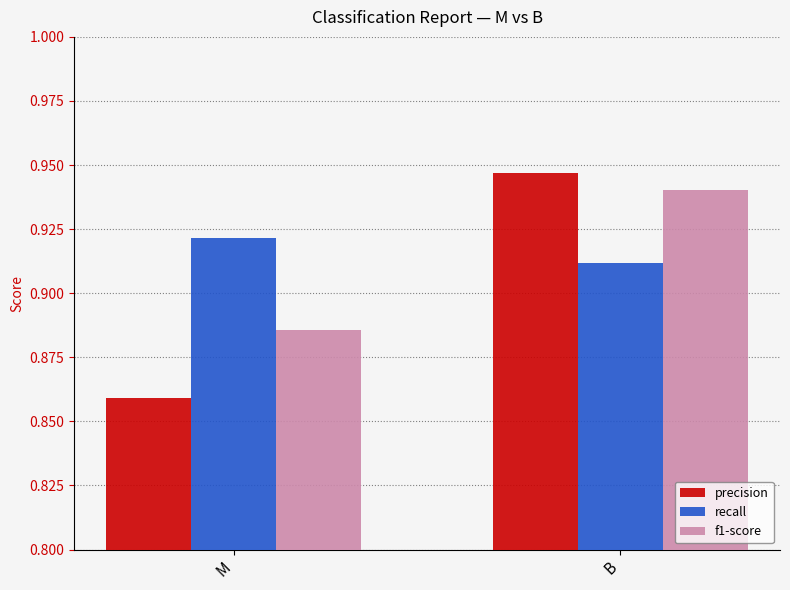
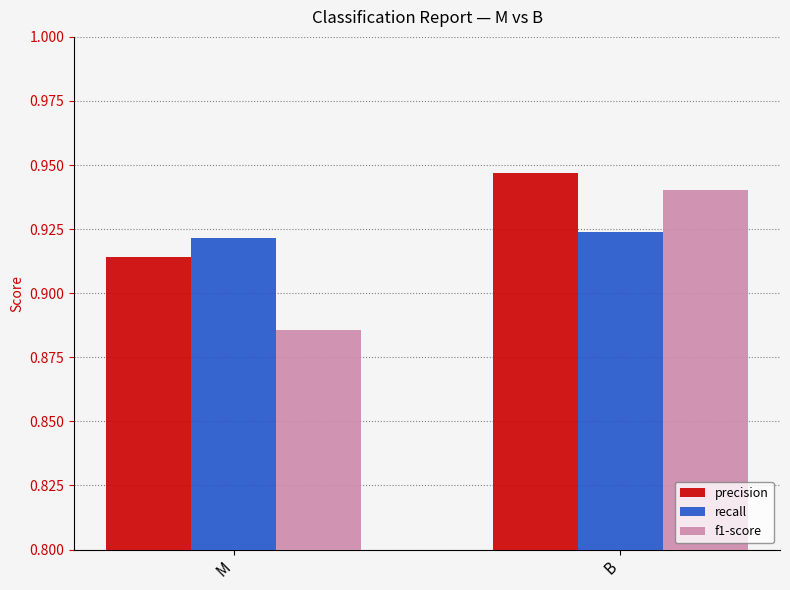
  {
    "precision": {
-     "M": 0.859,
+     "M": 0.914,
      "B": 0.947
    },
    "recall": {
      "M": 0.922,
-     "B": 0.912
+     "B": 0.924
    },
    "f1-score": {
      "M": 0.885,
      "B": 0.940
    }
  }
